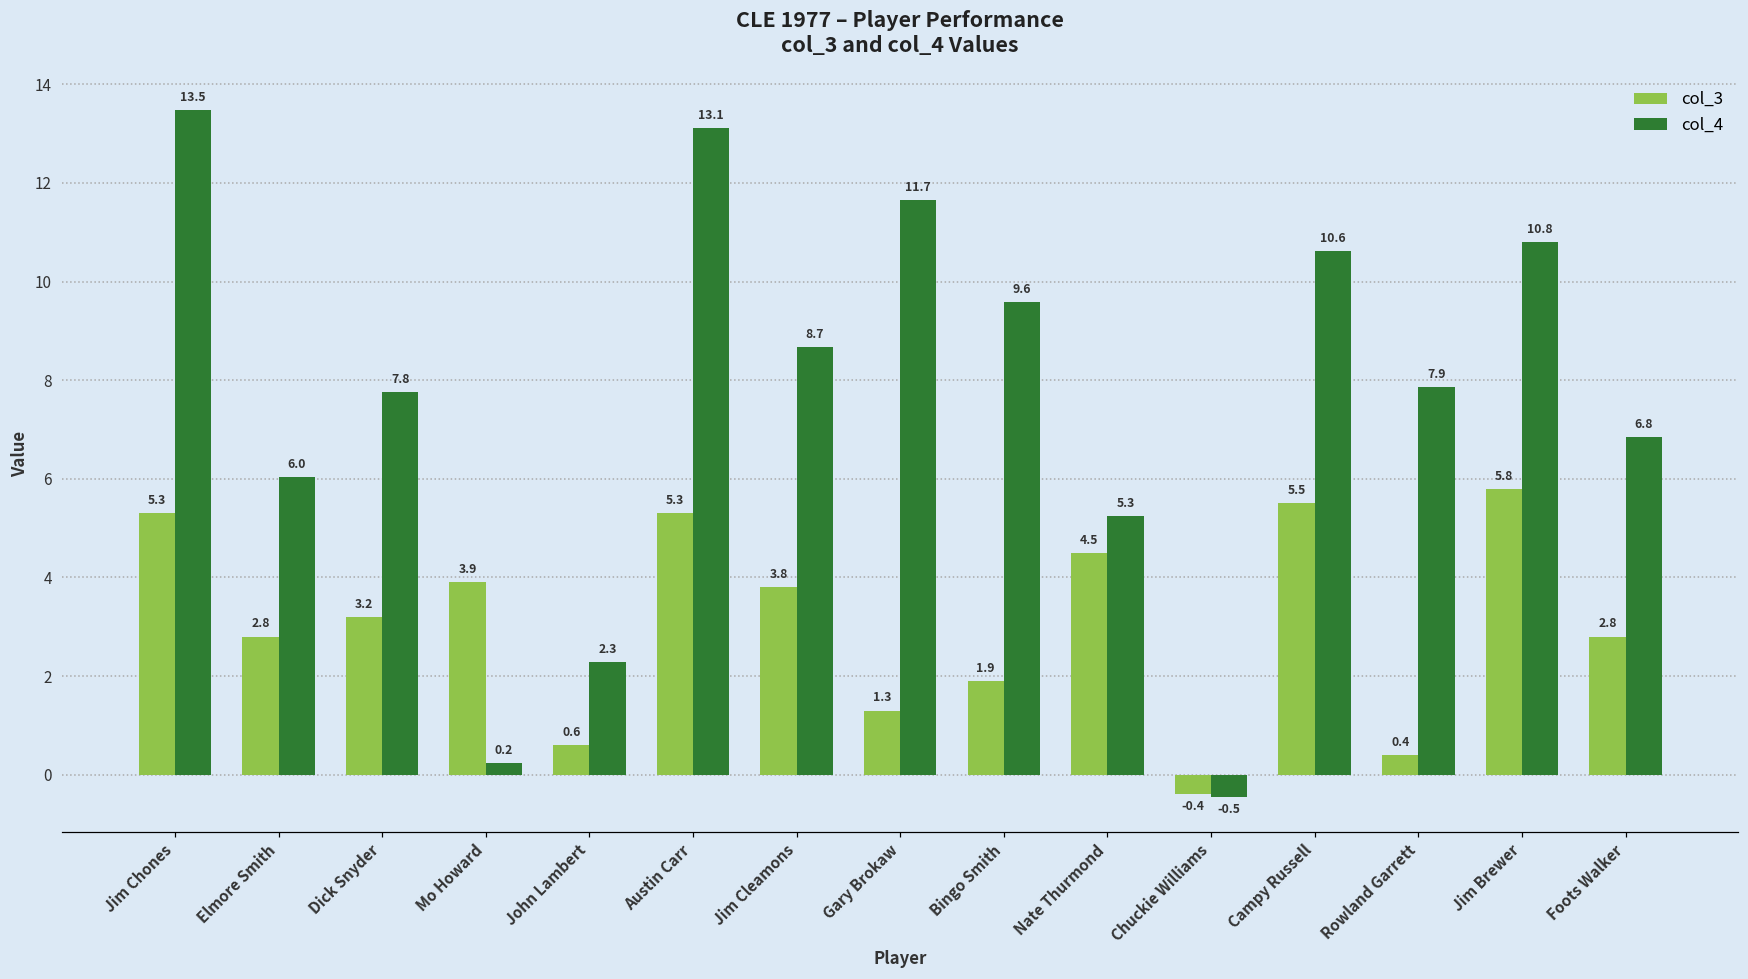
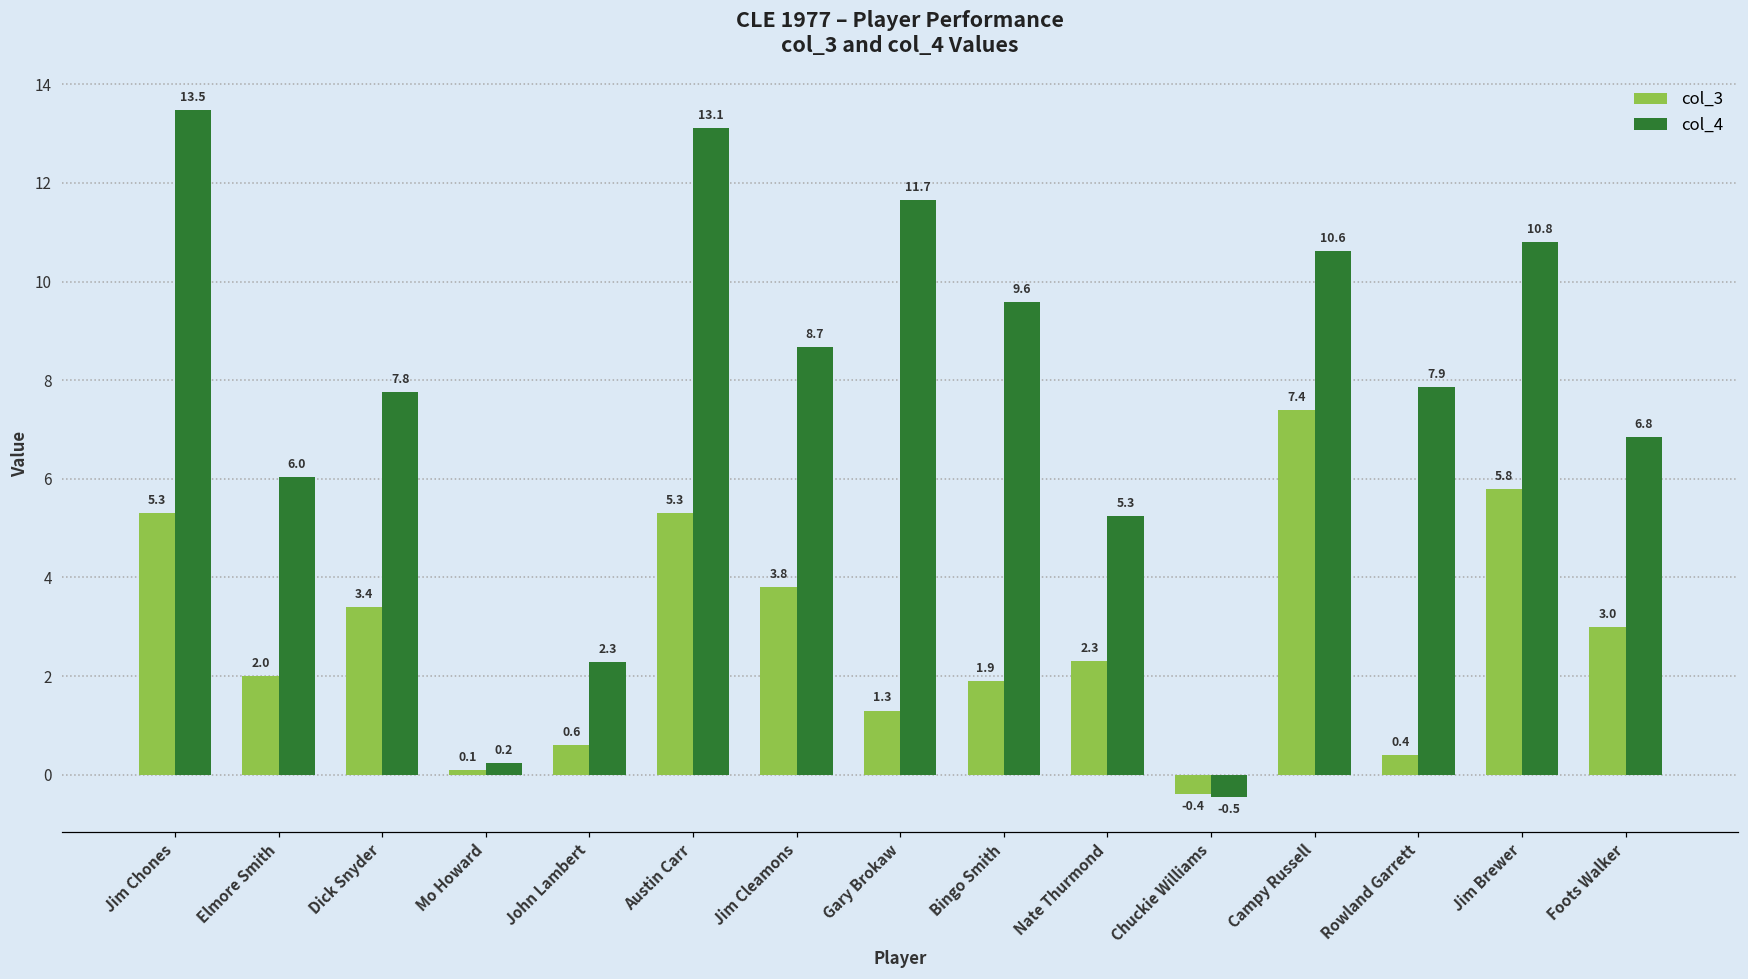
  {
    "col_3": {
      "Jim Chones": 5.3,
-     "Elmore Smith": 2.8,
-     "Dick Snyder": 3.2,
-     "Mo Howard": 3.9,
+     "Elmore Smith": 2.0,
+     "Dick Snyder": 3.4,
+     "Mo Howard": 0.1,
      "John Lambert": 0.6,
      "Austin Carr": 5.3,
      "Jim Cleamons": 3.8,
      "Gary Brokaw": 1.3,
      "Bingo Smith": 1.9,
-     "Nate Thurmond": 4.5,
+     "Nate Thurmond": 2.3,
      "Chuckie Williams": -0.4,
-     "Campy Russell": 5.5,
+     "Campy Russell": 7.4,
      "Rowland Garrett": 0.4,
      "Jim Brewer": 5.8,
-     "Foots Walker": 2.8
+     "Foots Walker": 3.0
    },
    "col_4": {
      "Jim Chones": 13.5,
      "Elmore Smith": 6.0,
      "Dick Snyder": 7.8,
      "Mo Howard": 0.2,
      "John Lambert": 2.3,
      "Austin Carr": 13.1,
      "Jim Cleamons": 8.7,
      "Gary Brokaw": 11.7,
      "Bingo Smith": 9.6,
      "Nate Thurmond": 5.3,
      "Chuckie Williams": -0.5,
      "Campy Russell": 10.6,
      "Rowland Garrett": 7.9,
      "Jim Brewer": 10.8,
      "Foots Walker": 6.8
    }
  }
